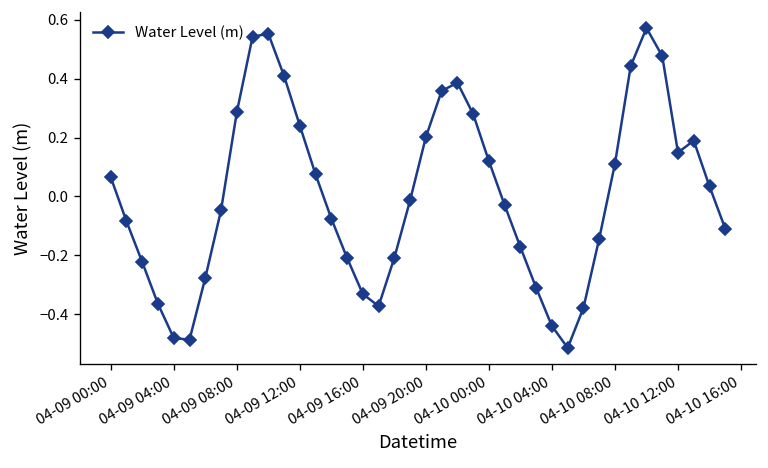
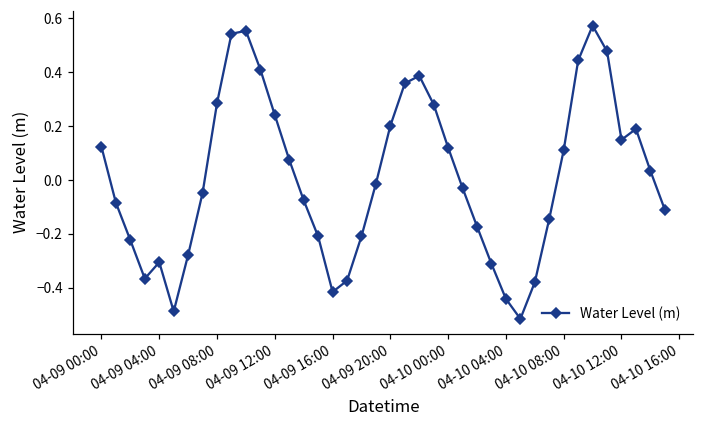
  {
-   "04-09 00:00": 0.07,
-   "04-09 04:00": -0.48,
+   "04-09 00:00": 0.12,
+   "04-09 04:00": -0.30,
    "04-09 08:00": 0.29,
    "04-09 12:00": 0.24,
-   "04-09 16:00": -0.33,
+   "04-09 16:00": -0.42,
    "04-09 20:00": 0.20,
    "04-10 00:00": 0.12,
    "04-10 04:00": -0.44,
    "04-10 08:00": 0.11,
    "04-10 12:00": 0.15
  }
